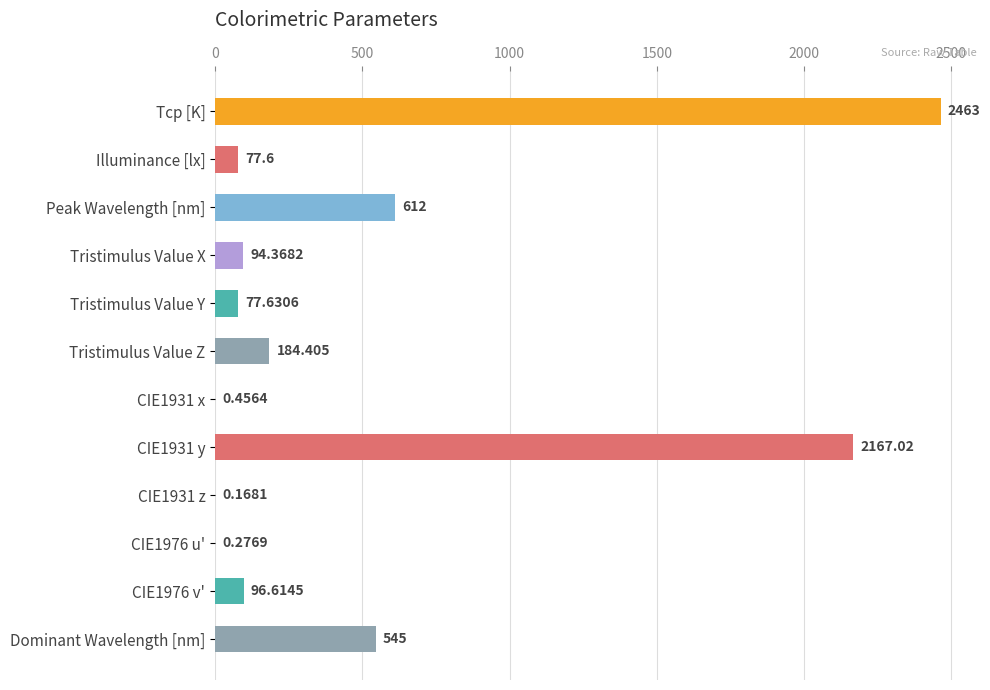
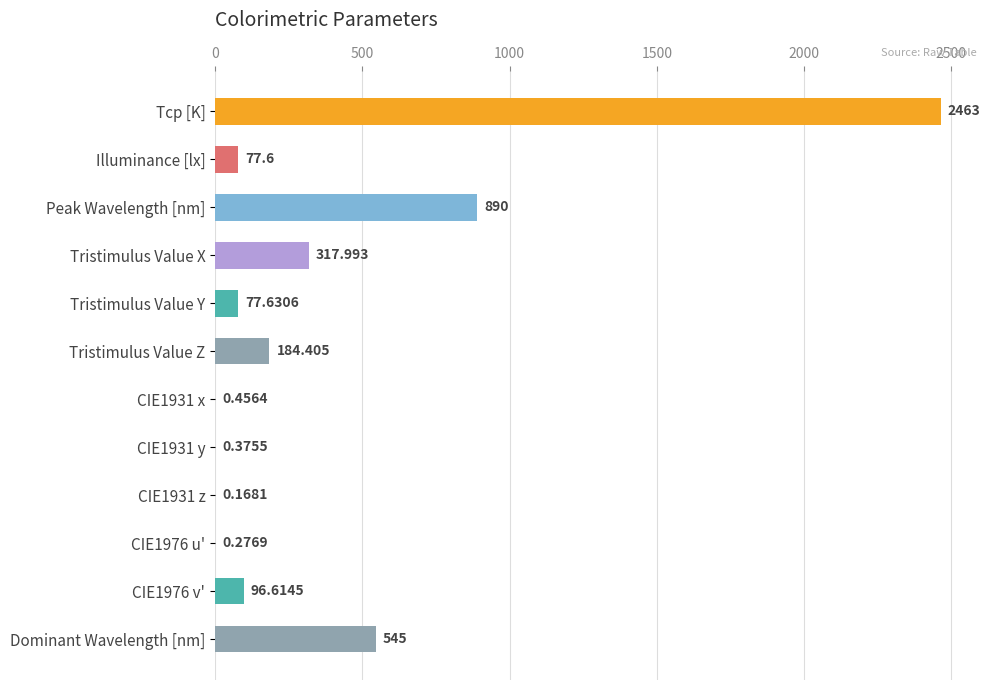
  {
    "Tcp [K]": 2463,
    "Illuminance [lx]": 77.6,
-   "Peak Wavelength [nm]": 612,
-   "Tristimulus Value X": 94.3682,
+   "Peak Wavelength [nm]": 890,
+   "Tristimulus Value X": 317.993,
    "Tristimulus Value Y": 77.6306,
    "Tristimulus Value Z": 184.405,
    "CIE1931 x": 0.4564,
-   "CIE1931 y": 2167.02,
+   "CIE1931 y": 0.3755,
    "CIE1931 z": 0.1681,
    "CIE1976 u'": 0.2769,
    "CIE1976 v'": 96.6145,
    "Dominant Wavelength [nm]": 545
  }
